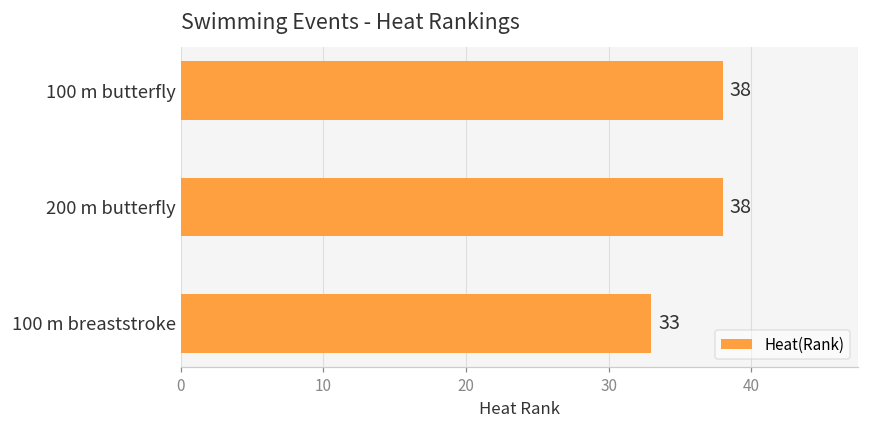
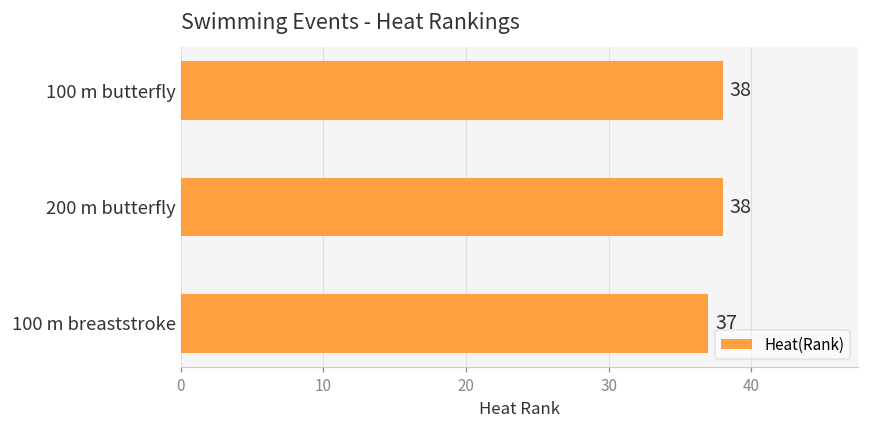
  {
-   "100 m breaststroke": 33
+   "100 m breaststroke": 37
  }
